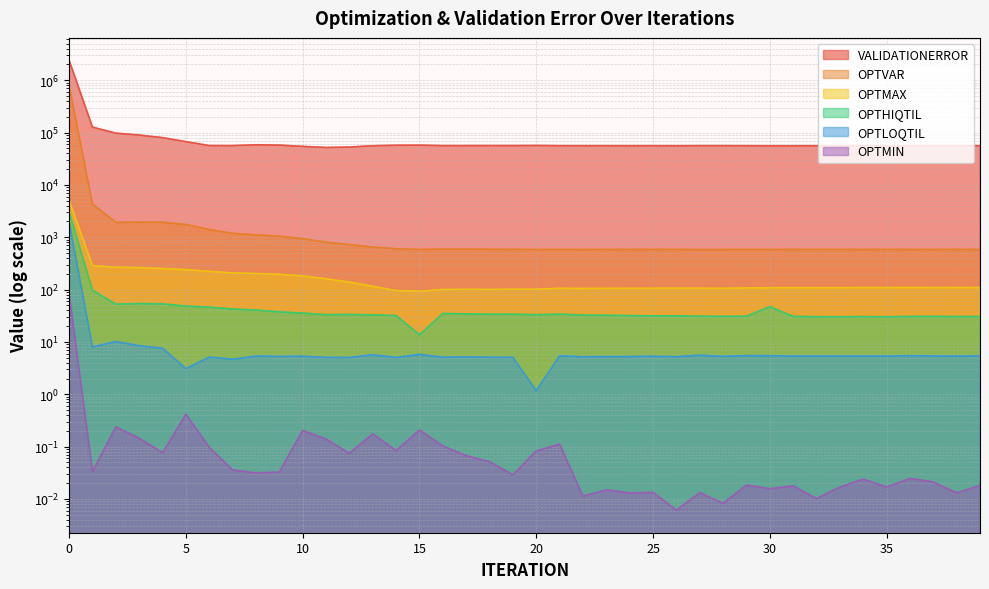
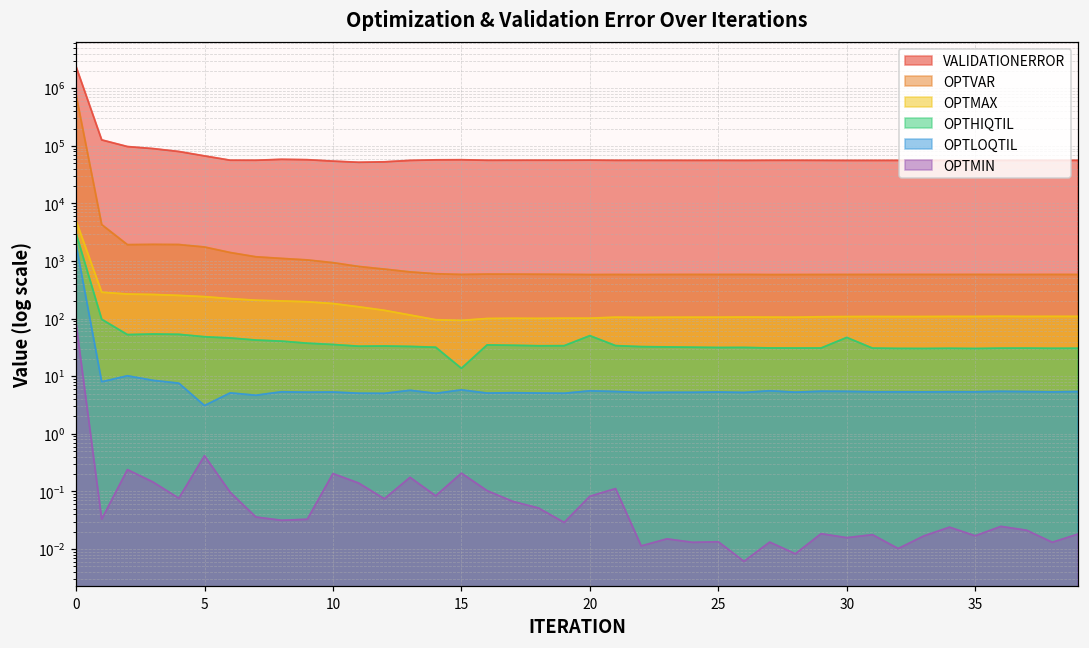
  {
    "OPTHIQTIL": {
      "0": 3000,
      "5": 50,
      "10": 40,
      "15": 14,
-     "20": 30,
+     "20": 50,
      "25": 30,
      "30": 50,
      "35": 30
    },
    "OPTLOQTIL": {
      "0": 2000,
      "5": 3,
      "10": 5,
      "15": 6,
-     "20": 1.2,
+     "20": 6,
      "25": 5,
      "30": 5,
      "35": 5
    },
    "OPTMIN": {
      "0": 80,
      "5": 0.4,
      "10": 0.2,
      "15": 0.2,
      "20": 0.08,
      "25": 0.013,
      "30": 0.016,
      "35": 0.017
    }
  }
